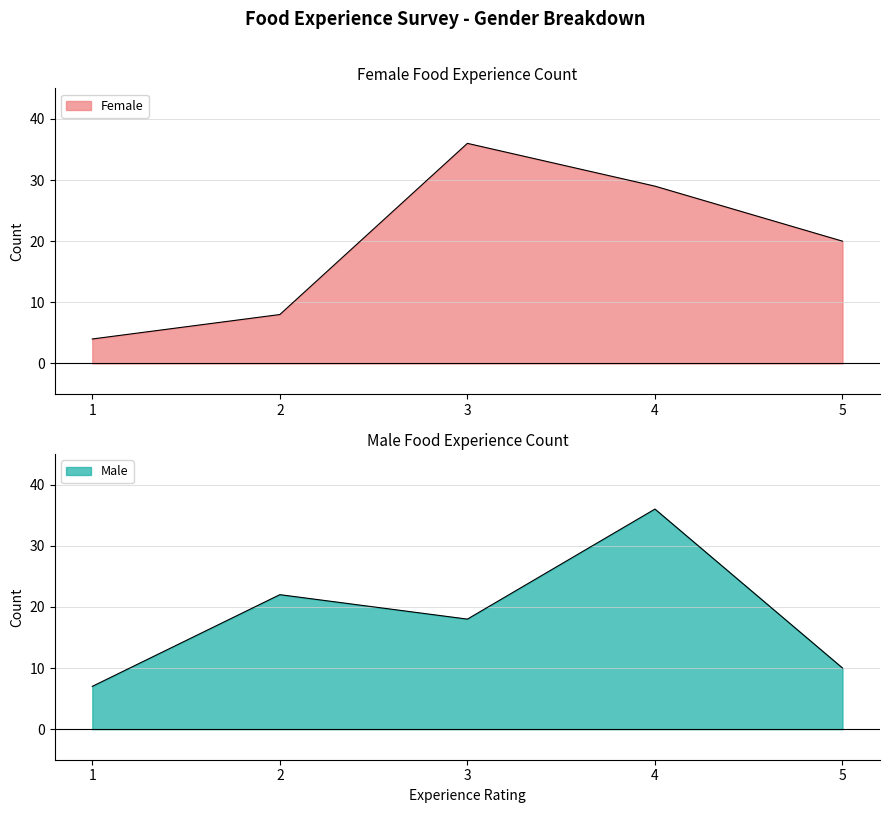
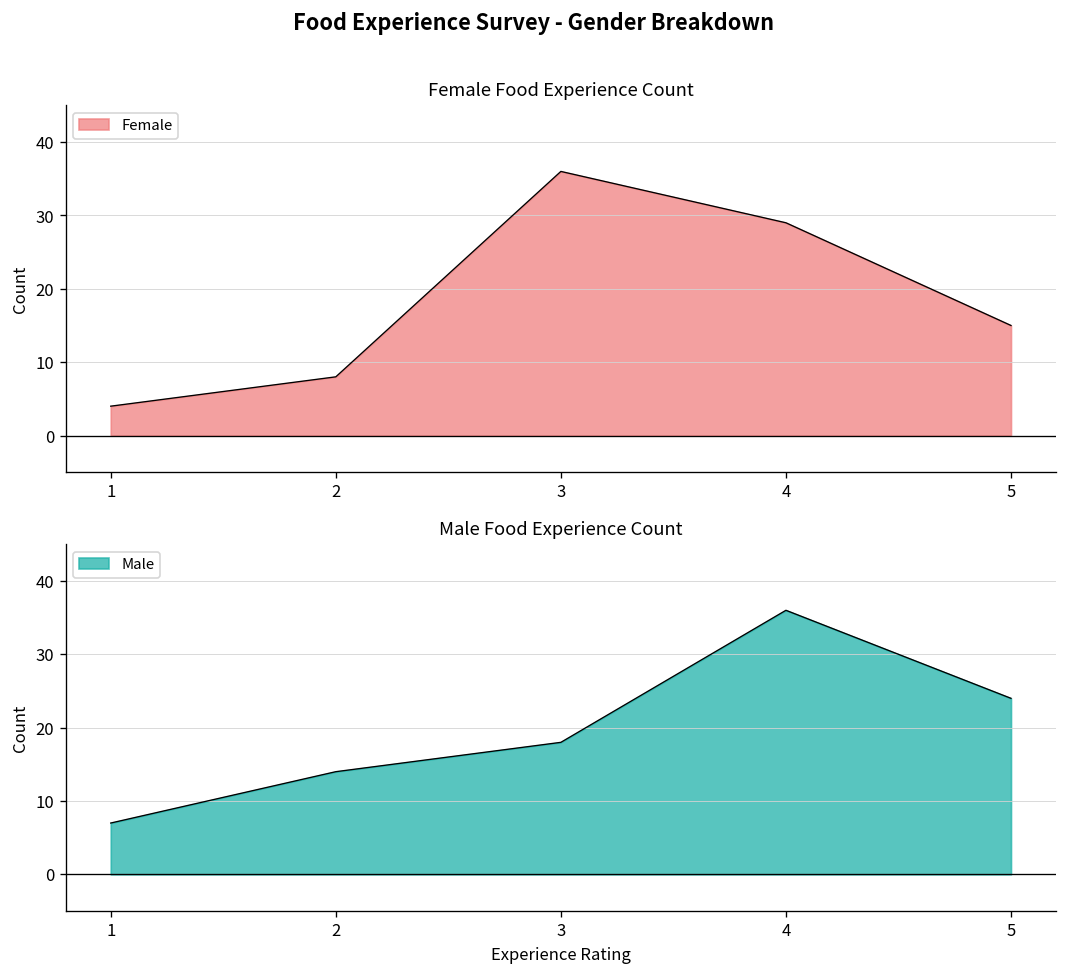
  {
    "Female Food Experience Count": {
      "1": 4,
      "2": 8,
      "3": 36,
      "4": 29,
-     "5": 20
+     "5": 15
    },
    "Male Food Experience Count": {
      "1": 7,
-     "2": 22,
+     "2": 14,
      "3": 18,
      "4": 36,
-     "5": 10
+     "5": 24
    }
  }
